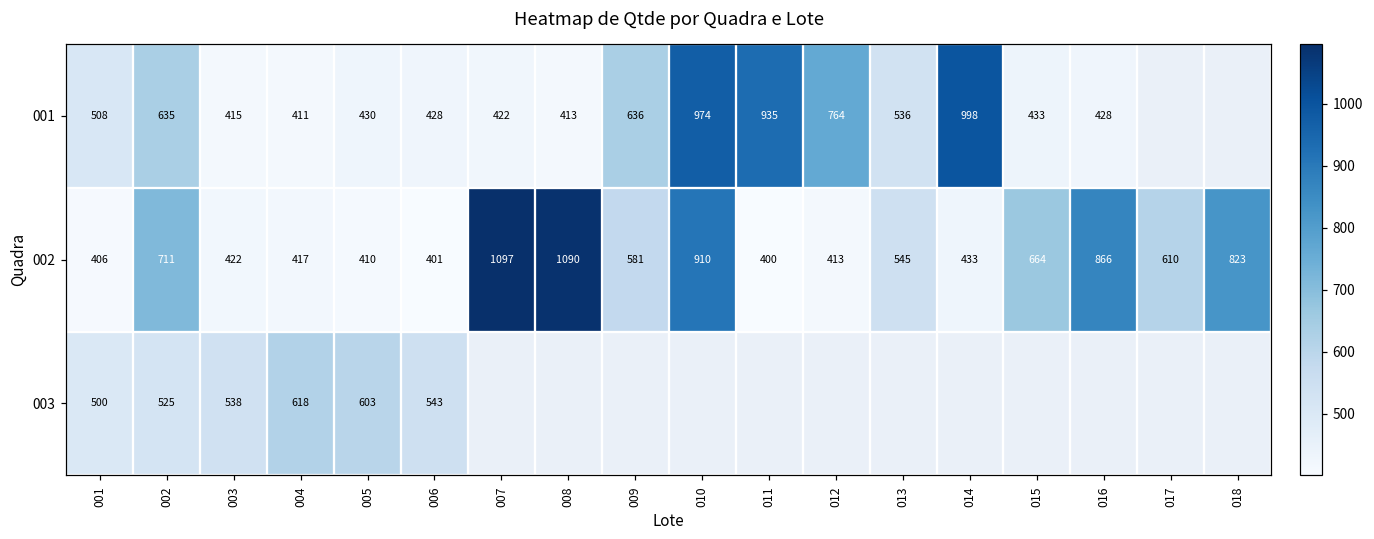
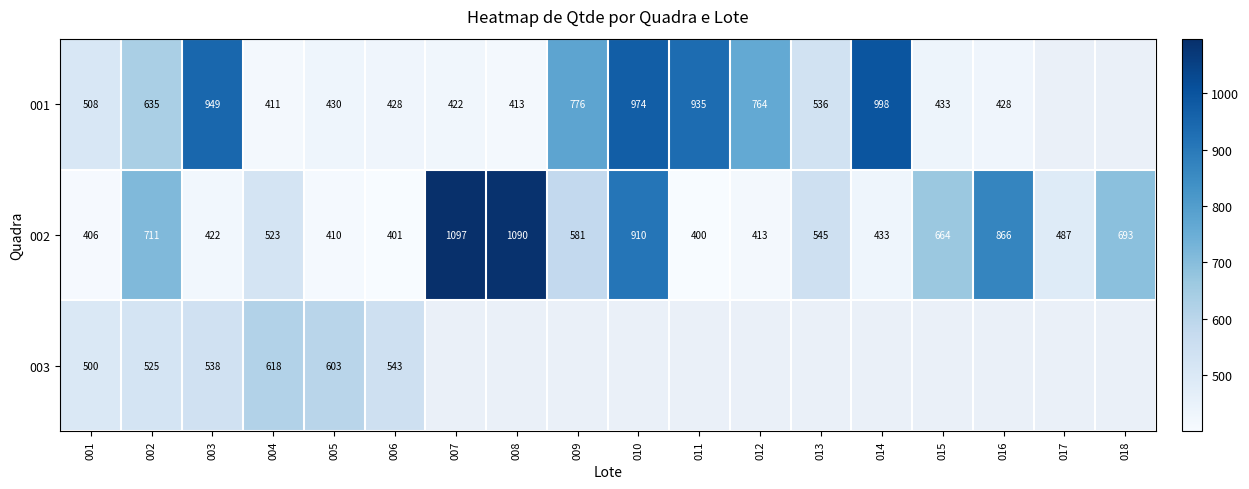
  {
    "001": {
      "001": 508,
      "002": 635,
-     "003": 415,
+     "003": 949,
      "004": 411,
      "005": 430,
      "006": 428,
      "007": 422,
      "008": 413,
-     "009": 636,
+     "009": 776,
      "010": 974,
      "011": 935,
      "012": 764,
      "013": 536,
      "014": 998,
      "015": 433,
      "016": 428
    },
    "002": {
      "001": 406,
      "002": 711,
      "003": 422,
-     "004": 417,
+     "004": 523,
      "005": 410,
      "006": 401,
      "007": 1097,
      "008": 1090,
      "009": 581,
      "010": 910,
      "011": 400,
      "012": 413,
      "013": 545,
      "014": 433,
      "015": 664,
      "016": 866,
-     "017": 610,
-     "018": 823
+     "017": 487,
+     "018": 693
    },
    "003": {
      "001": 500,
      "002": 525,
      "003": 538,
      "004": 618,
      "005": 603,
      "006": 543
    }
  }
